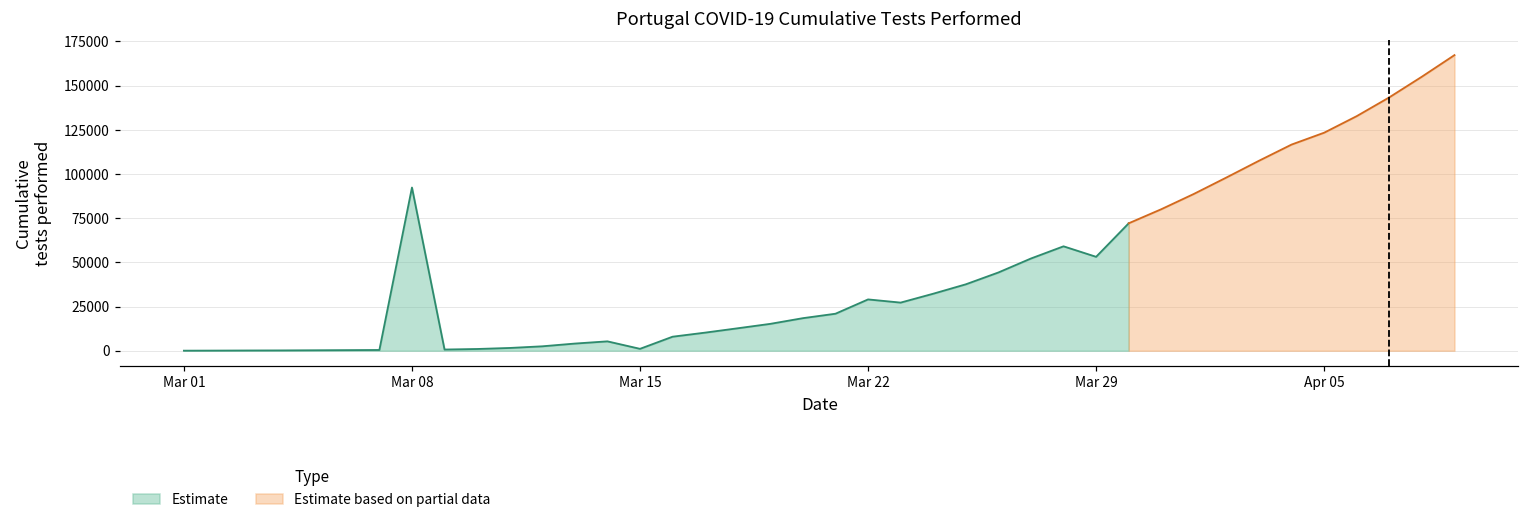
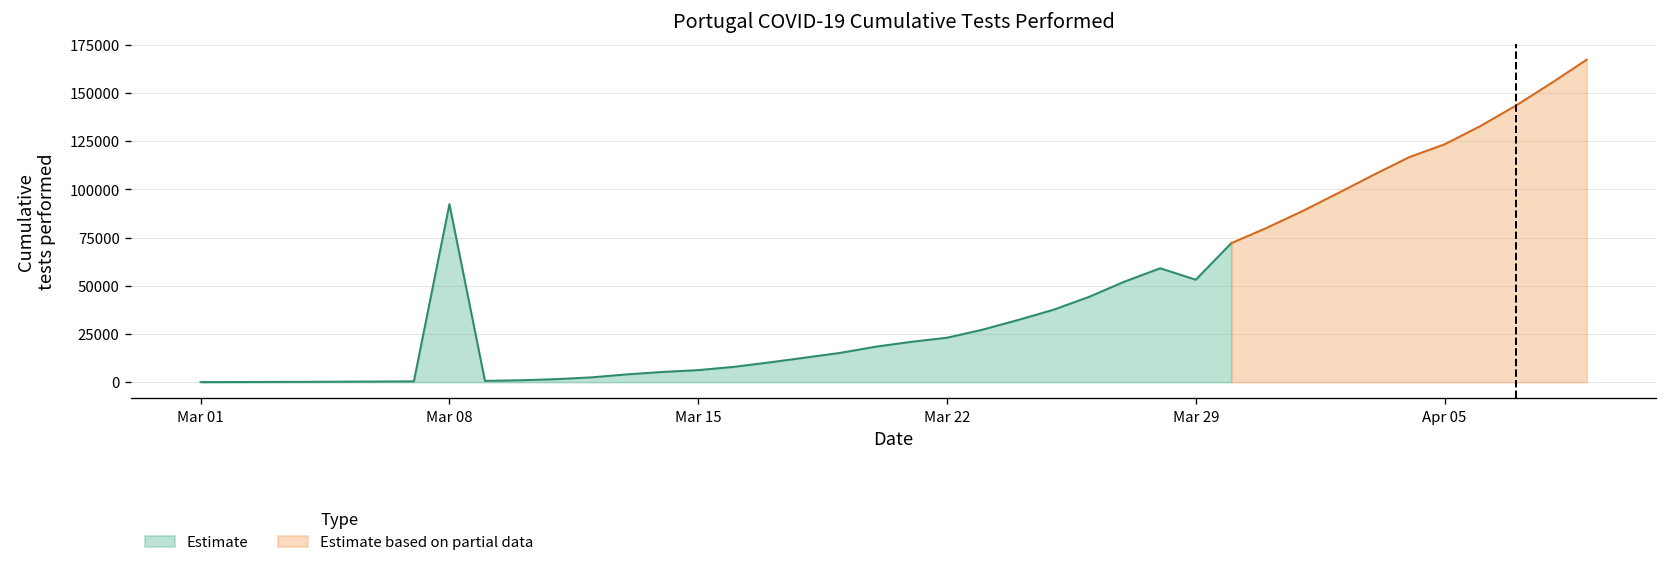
  {
    "Estimate": {
      "Mar 01": 0,
      "Mar 08": 92000,
-     "Mar 15": 1000,
-     "Mar 22": 29000,
+     "Mar 15": 6000,
+     "Mar 22": 23000,
      "Mar 29": 53000
    },
    "Estimate based on partial data": {
      "Apr 05": 123000
    }
  }
